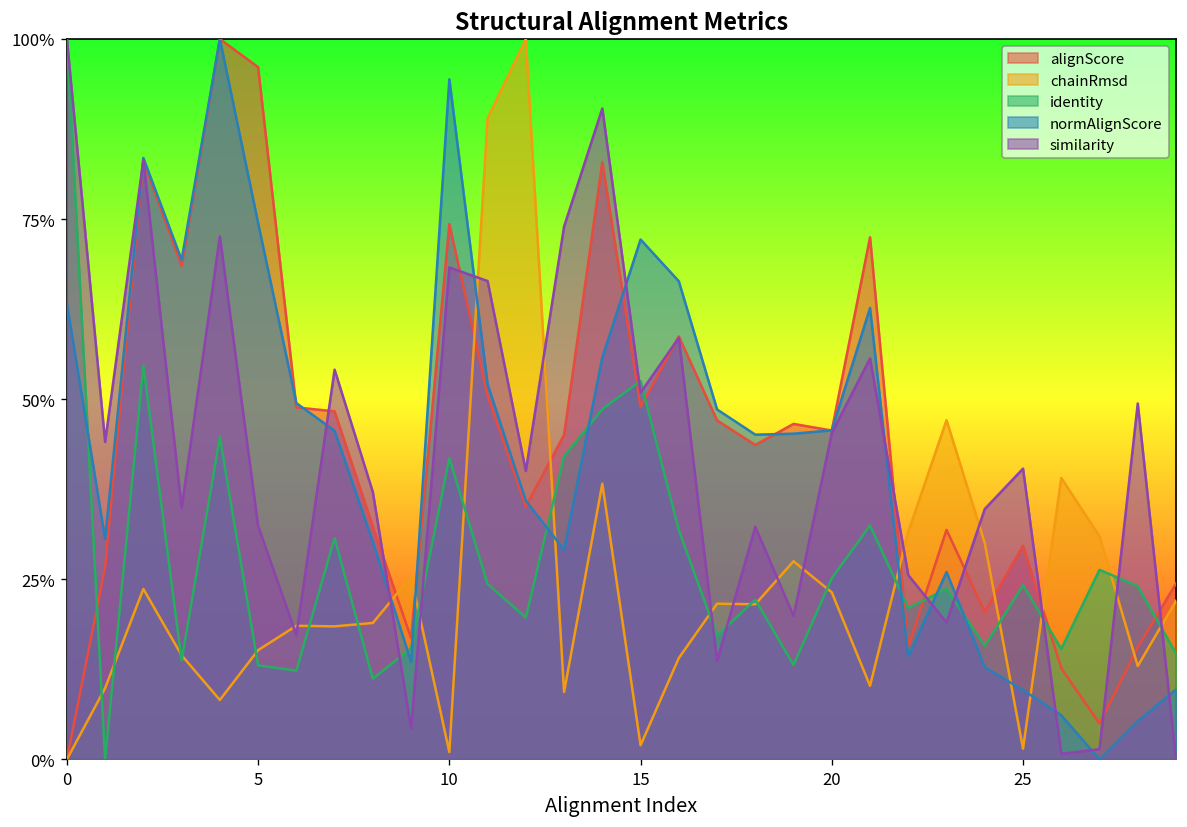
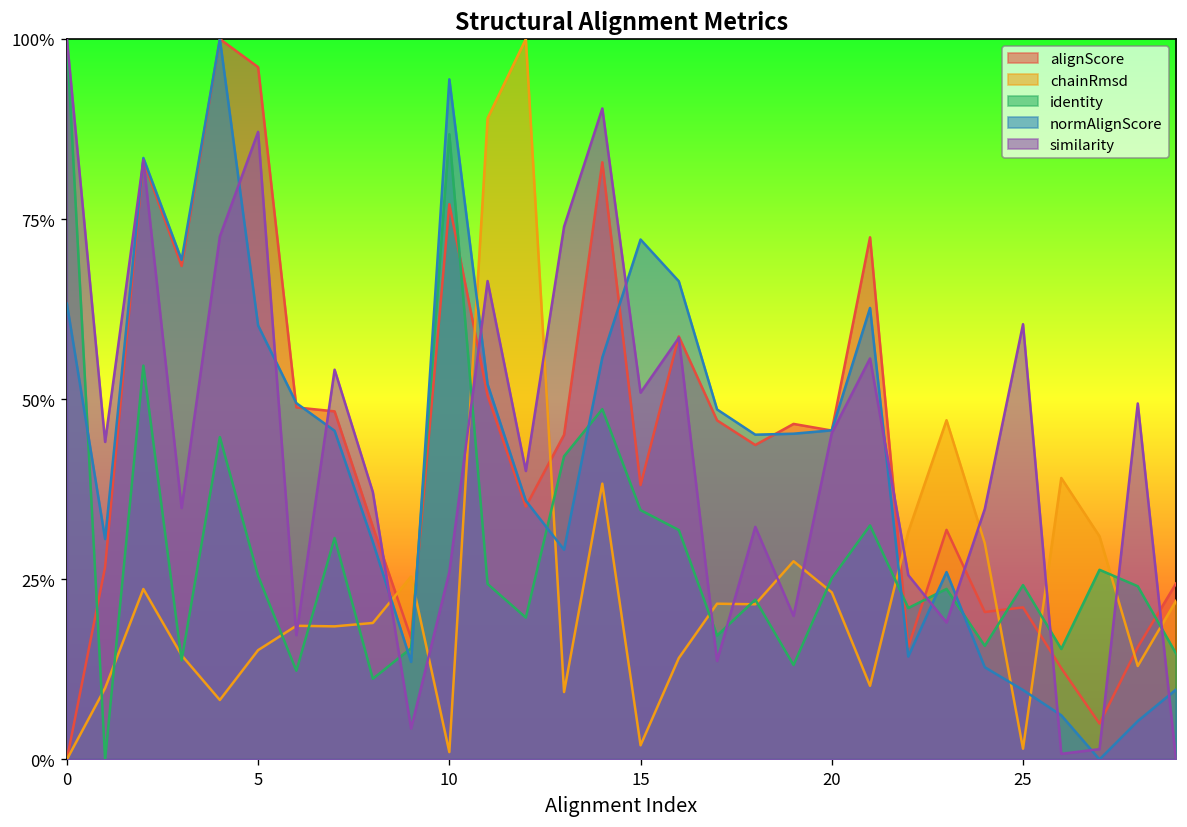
  {
    "alignScore": {
      "5": "96%",
-     "10": "74%",
-     "15": "49%",
-     "25": "30%"
+     "10": "77%",
+     "15": "38%",
+     "25": "21%"
    },
    "chainRmsd": {
      "5": "15%",
      "10": "1%",
      "15": "2%",
      "20": "23%",
      "25": "1%"
    },
    "identity": {
-     "5": "13%",
-     "10": "42%",
-     "15": "53%",
+     "5": "25%",
+     "10": "87%",
+     "15": "35%",
      "20": "25%",
      "25": "24%"
    },
    "normAlignScore": {
      "0": "63%",
-     "5": "74%",
+     "5": "60%",
      "10": "94%",
      "15": "72%",
      "25": "10%"
    },
    "similarity": {
-     "5": "32%",
-     "10": "68%",
+     "5": "87%",
+     "10": "26%",
      "15": "51%",
-     "25": "40%"
+     "25": "60%"
    }
  }
